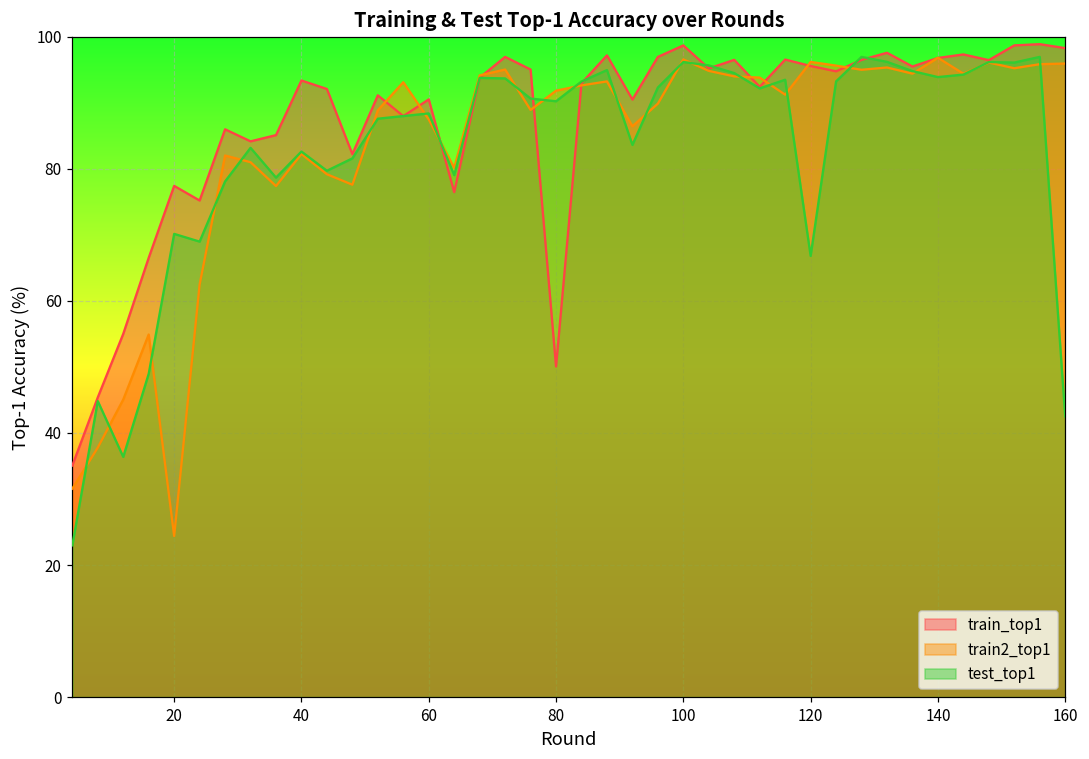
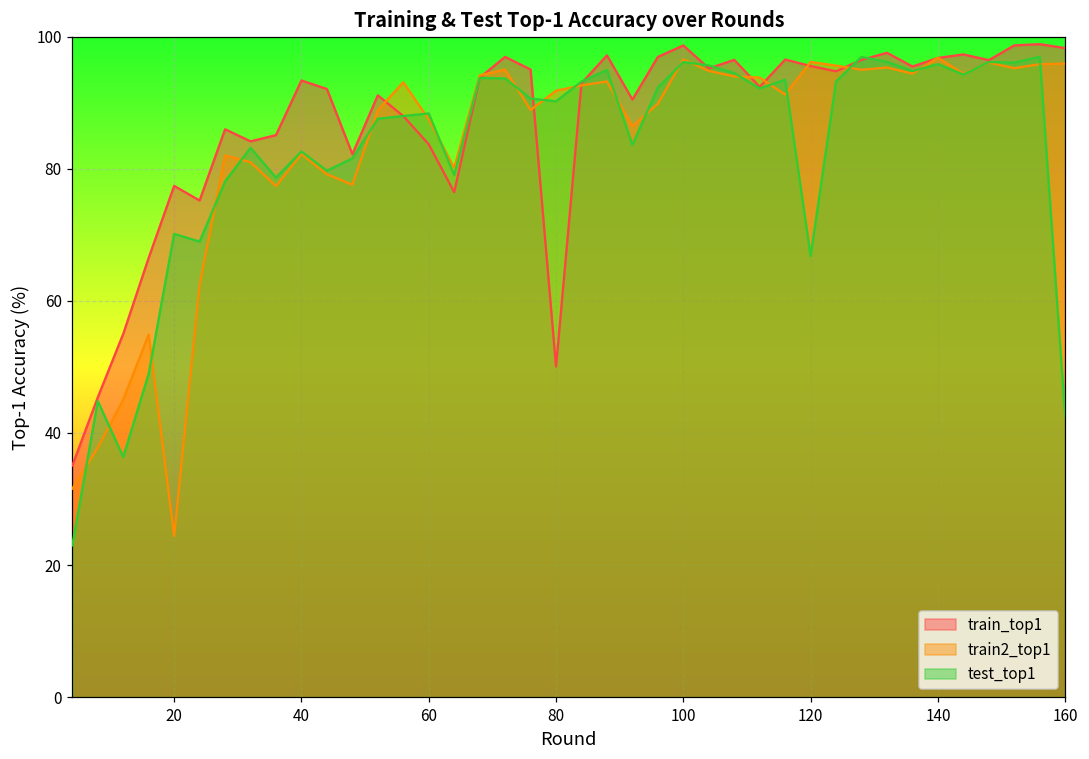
  {
    "train_top1": {
      "20": 77,
      "40": 93,
-     "60": 91,
+     "60": 84,
      "80": 50,
      "100": 99,
      "120": 96,
      "160": 98
    },
    "train2_top1": {
      "20": 24,
      "60": 87,
      "80": 92,
      "120": 96,
      "160": 96
    },
    "test_top1": {
      "20": 70,
      "60": 88,
      "80": 90,
      "120": 67,
-     "140": 94,
+     "140": 96,
      "160": 43
    }
  }
